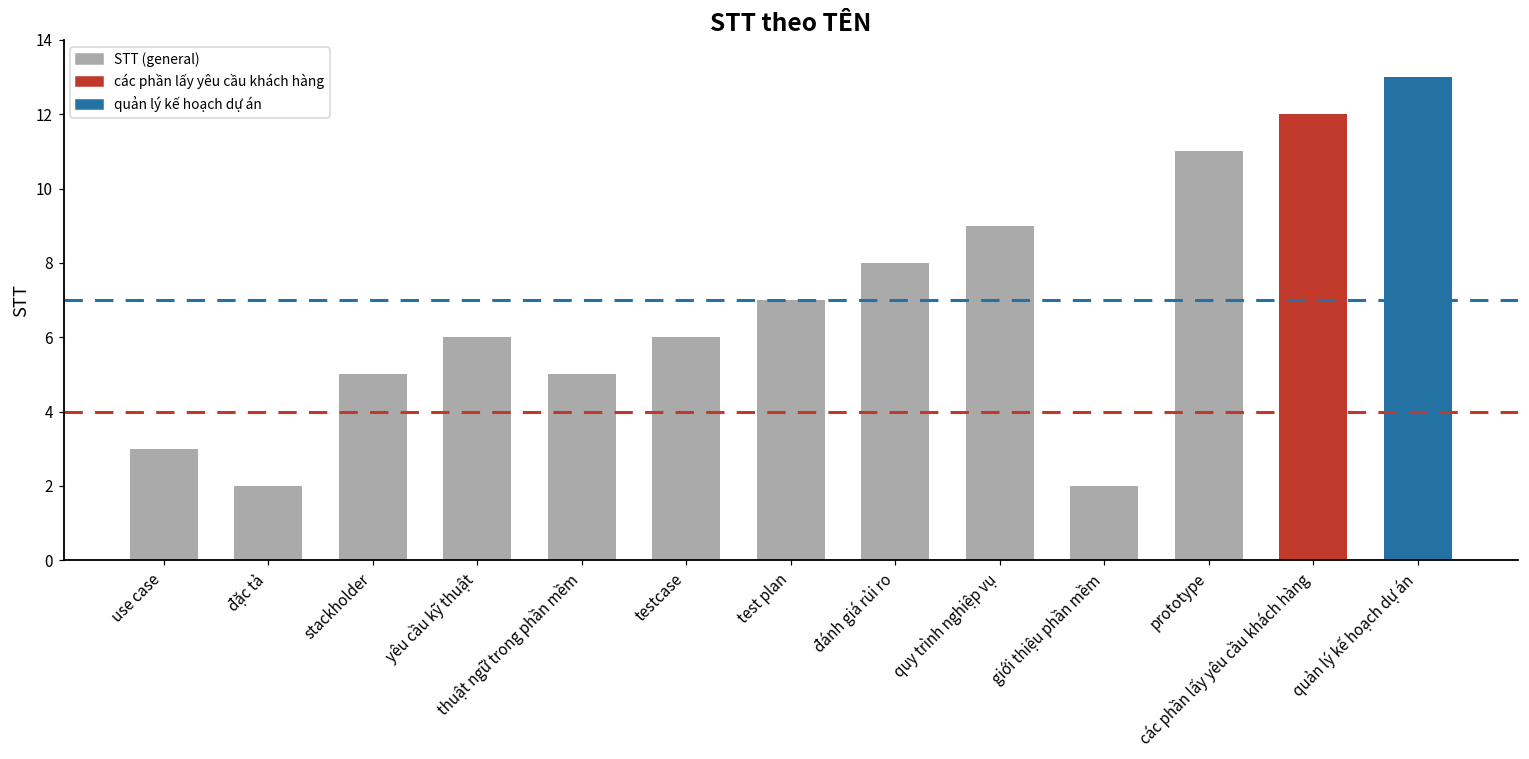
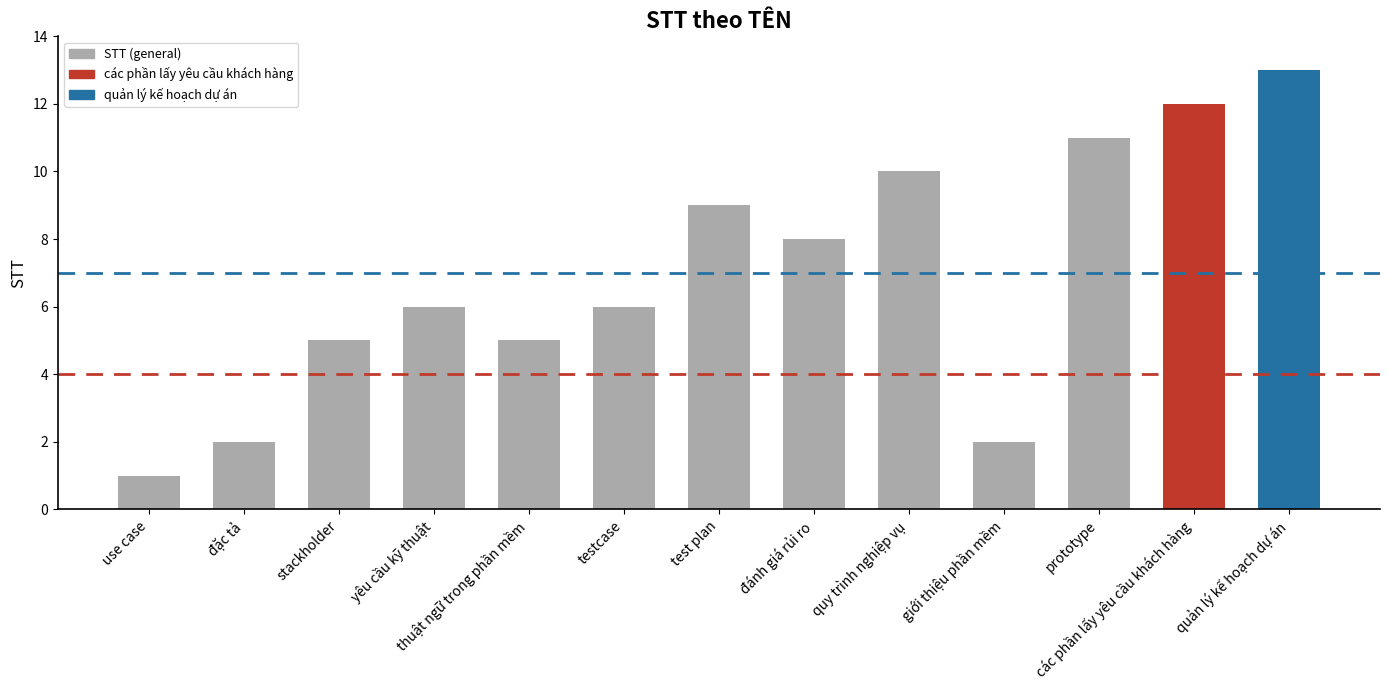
  {
-   "use case": 3,
+   "use case": 1,
    "đặc tả": 2,
    "stackholder": 5,
    "yêu cầu kỹ thuật": 6,
    "thuật ngữ trong phần mềm": 5,
    "testcase": 6,
-   "test plan": 7,
+   "test plan": 9,
    "đánh giá rủi ro": 8,
-   "quy trình nghiệp vụ": 9,
+   "quy trình nghiệp vụ": 10,
    "giới thiệu phần mềm": 2,
    "prototype": 11,
    "các phần lấy yêu cầu khách hàng": 12,
    "quản lý kế hoạch dự án": 13
  }
